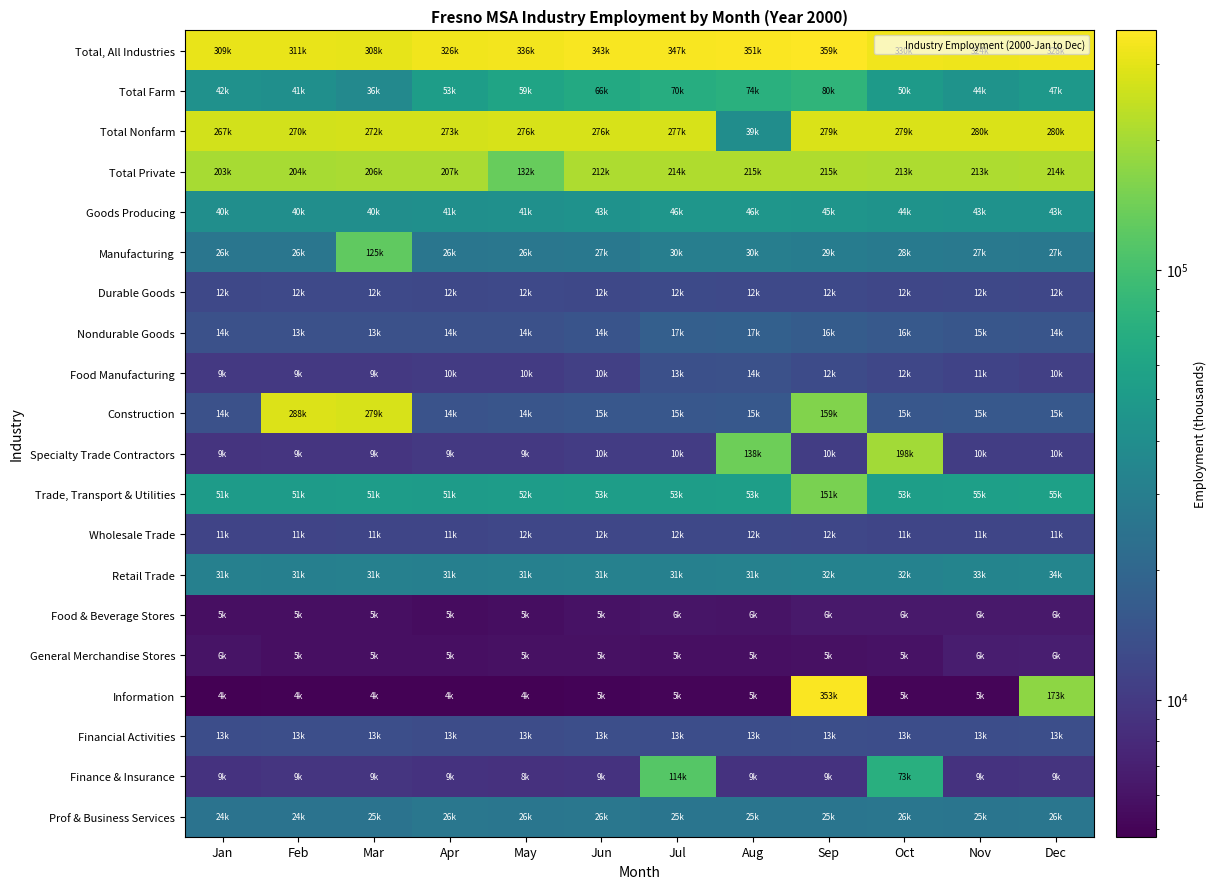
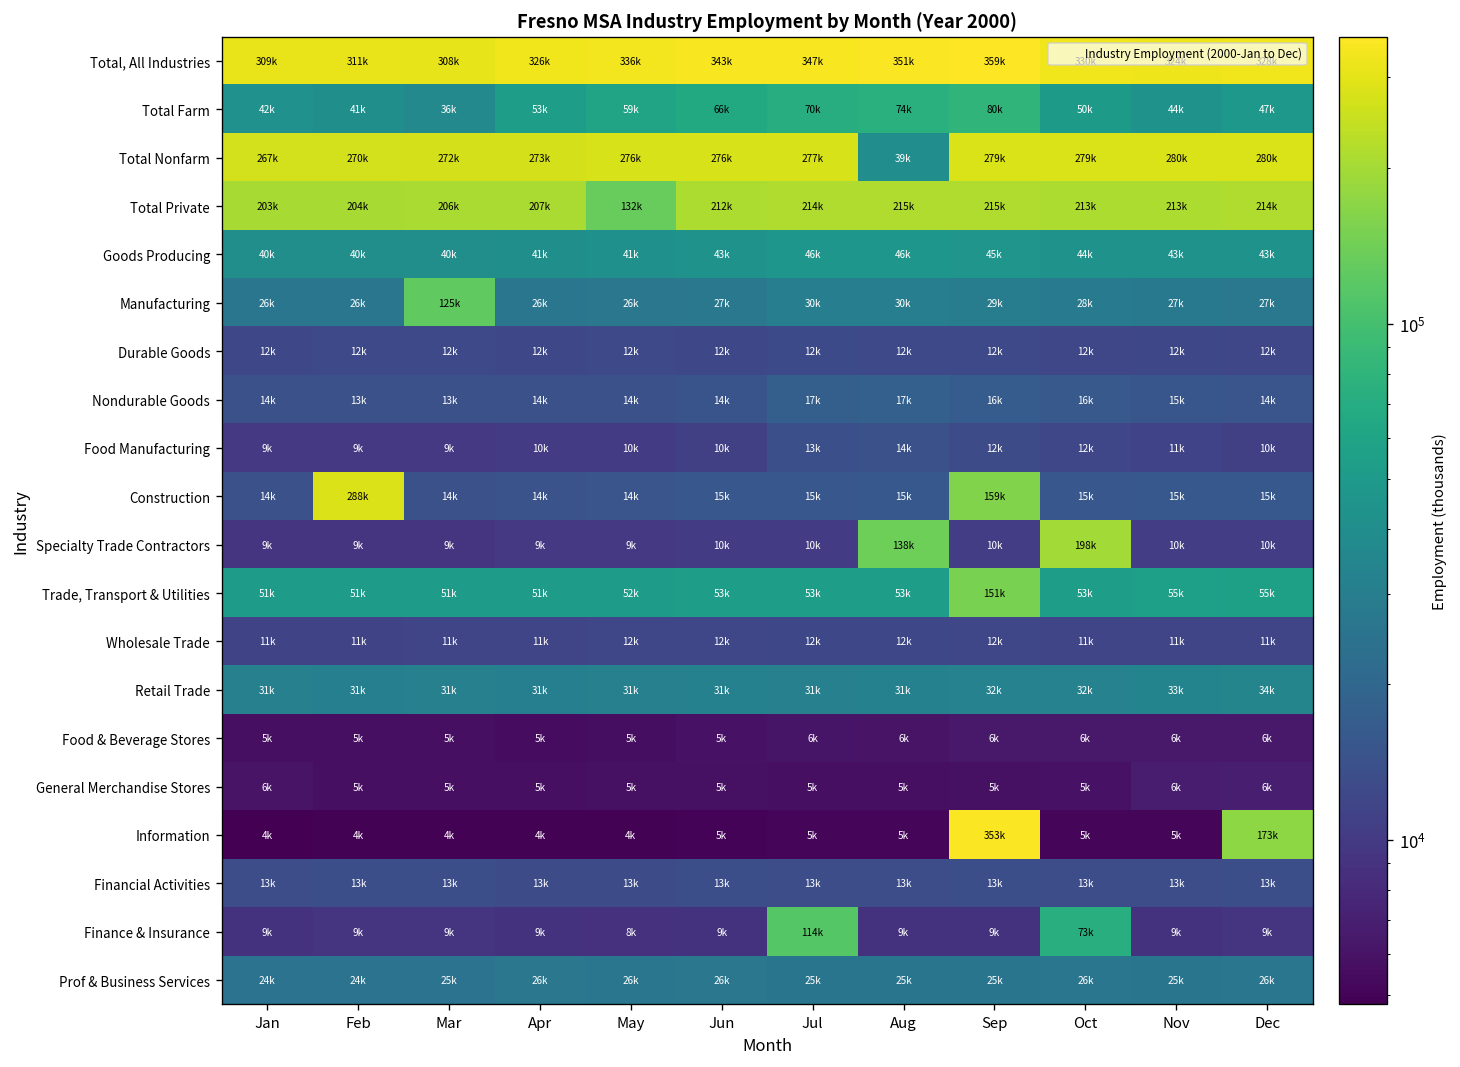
  {
    "Construction": {
      "Jan": "14k",
      "Feb": "288k",
-     "Mar": "279k",
+     "Mar": "14k",
      "Apr": "14k",
      "May": "14k",
      "Jun": "15k",
      "Jul": "15k",
      "Aug": "15k",
      "Sep": "159k",
      "Oct": "15k",
      "Nov": "15k",
      "Dec": "15k"
    }
  }
